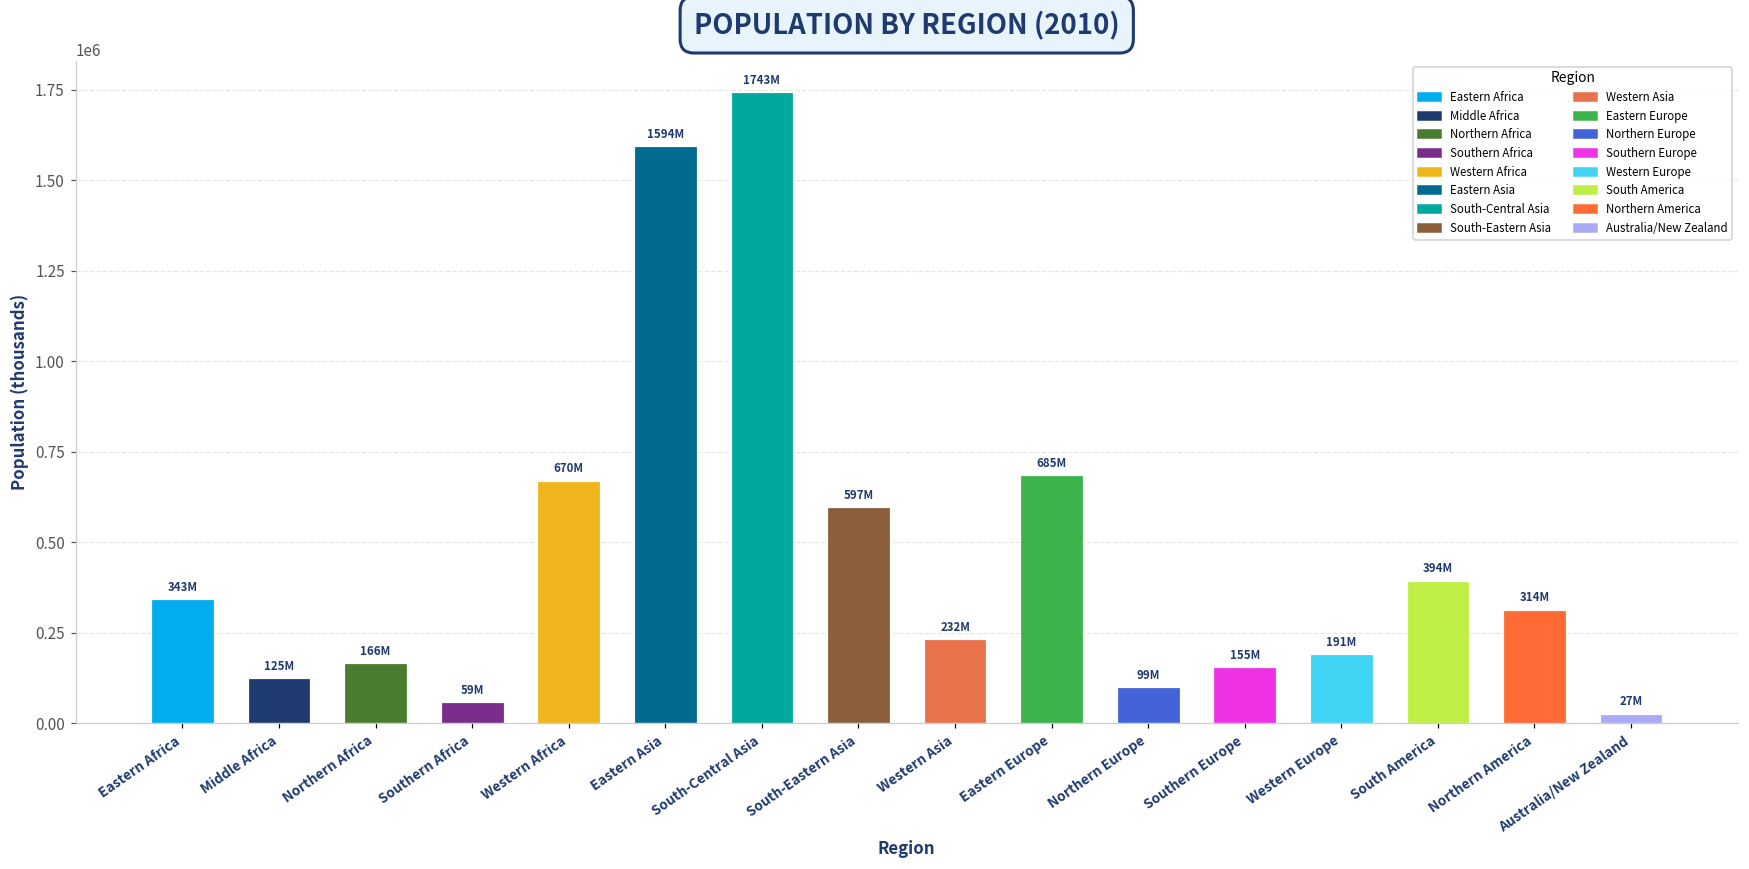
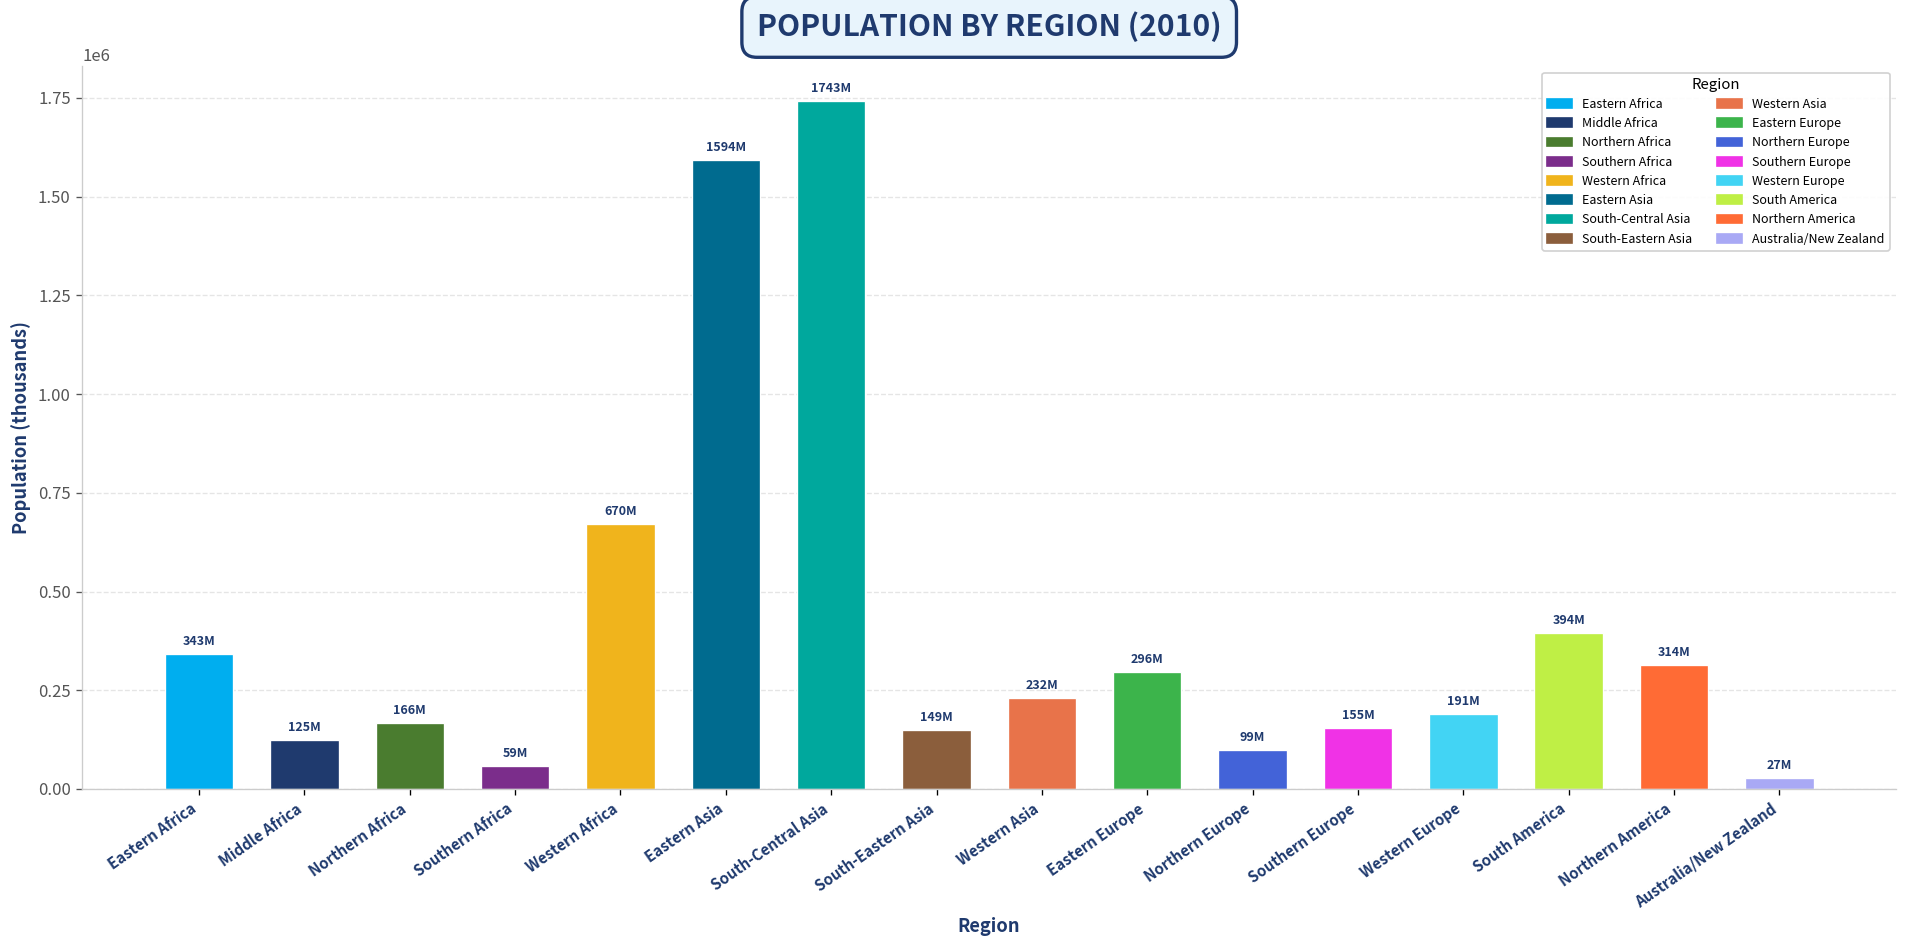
  {
    "Eastern Africa": "343M",
    "Middle Africa": "125M",
    "Northern Africa": "166M",
    "Southern Africa": "59M",
    "Western Africa": "670M",
    "Eastern Asia": "1594M",
    "South-Central Asia": "1743M",
-   "South-Eastern Asia": "597M",
+   "South-Eastern Asia": "149M",
    "Western Asia": "232M",
-   "Eastern Europe": "685M",
+   "Eastern Europe": "296M",
    "Northern Europe": "99M",
    "Southern Europe": "155M",
    "Western Europe": "191M",
    "South America": "394M",
    "Northern America": "314M",
    "Australia/New Zealand": "27M"
  }
